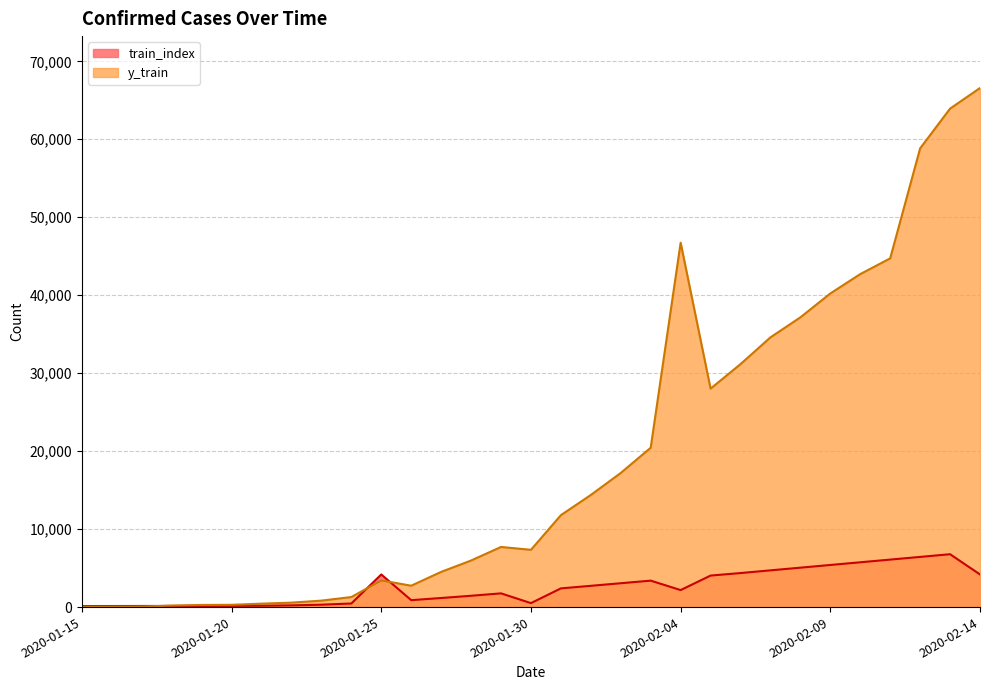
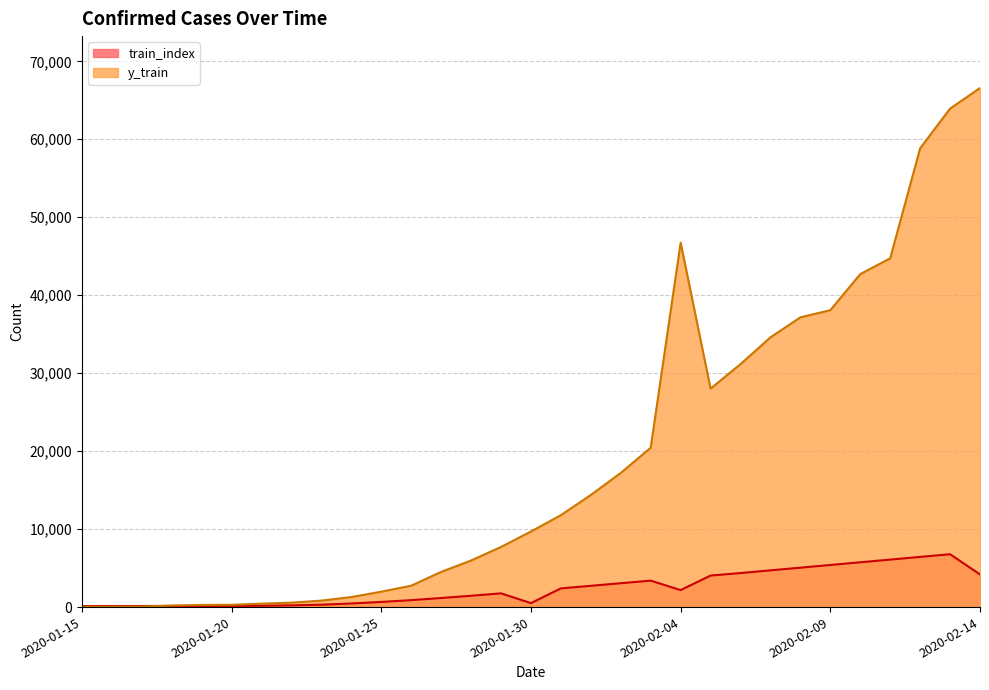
  {
    "train_index": {
-     "2020-01-25": "4,000",
+     "2020-01-25": "1,000",
      "2020-01-30": "1,000",
      "2020-02-04": "2,000",
      "2020-02-09": "5,000",
      "2020-02-14": "4,000"
    },
    "y_train": {
-     "2020-01-25": "3,000",
-     "2020-01-30": "7,000",
+     "2020-01-25": "2,000",
+     "2020-01-30": "10,000",
      "2020-02-04": "47,000",
-     "2020-02-09": "40,000",
+     "2020-02-09": "38,000",
      "2020-02-14": "67,000"
    }
  }
